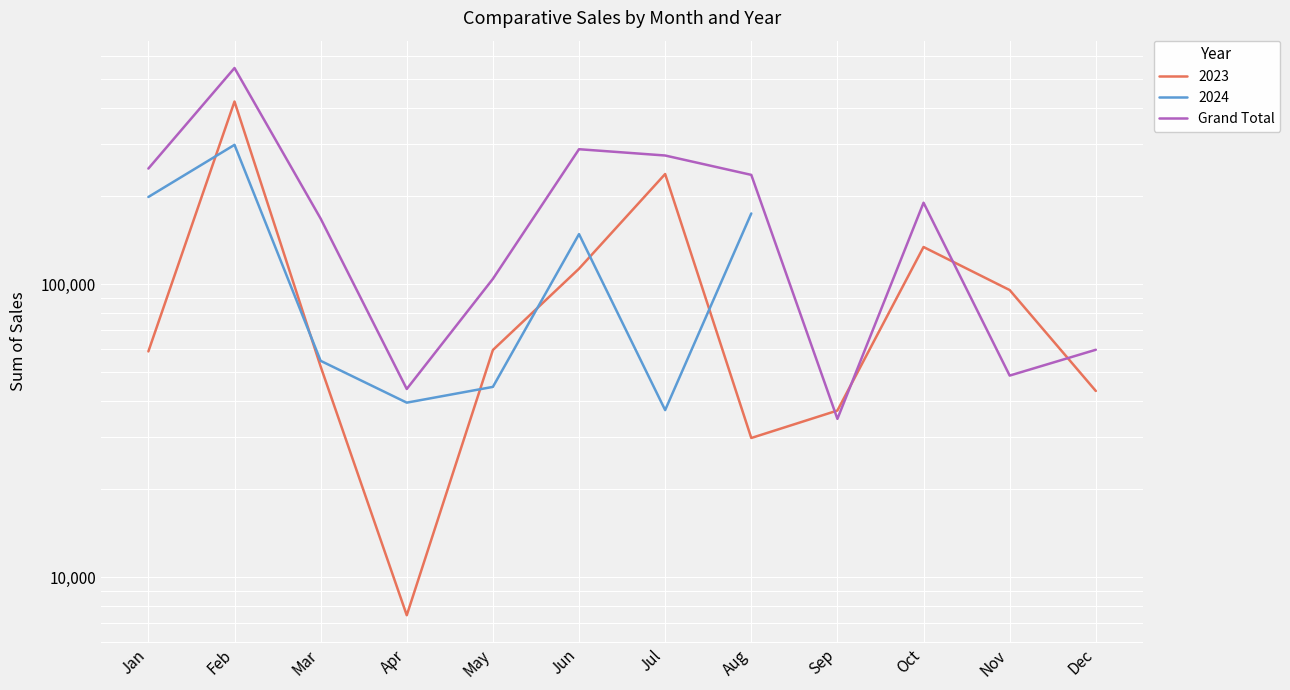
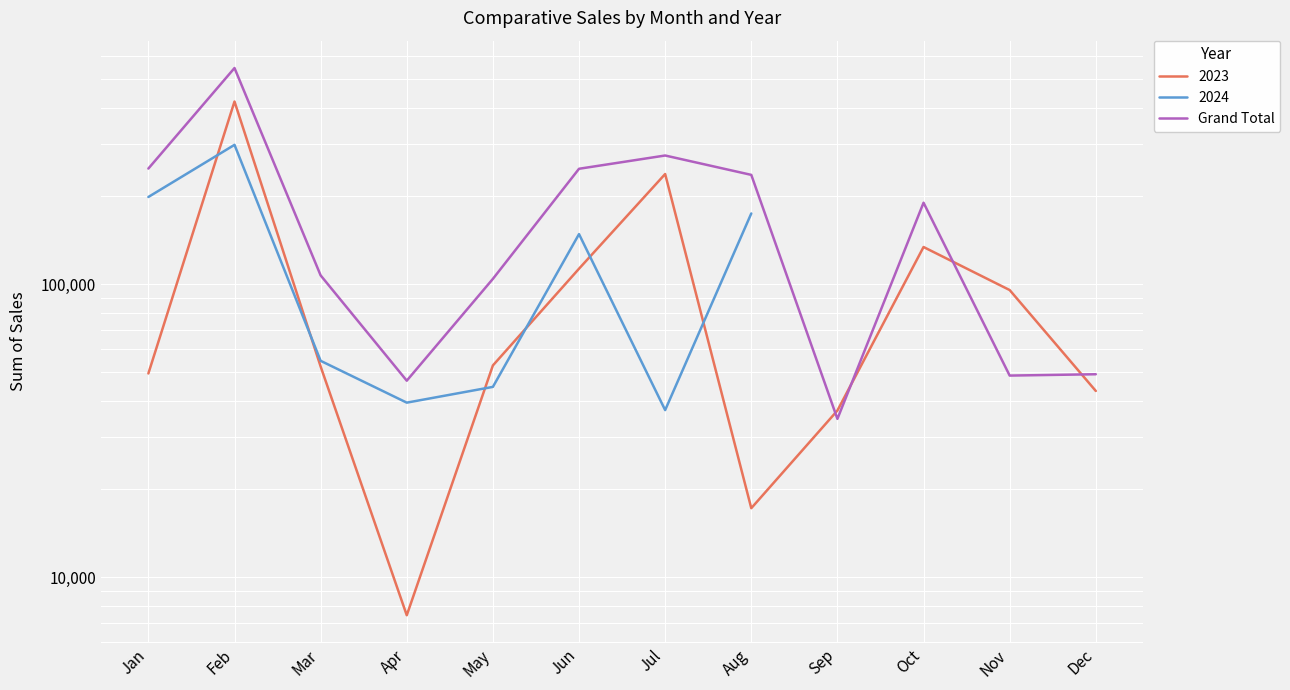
  {
    "2023": {
-     "Jan": "59,000",
+     "Jan": "50,000",
      "Feb": "420,000",
      "Mar": "52,000",
      "Apr": "7,400",
-     "May": "60,000",
+     "May": "53,000",
      "Jun": "113,000",
      "Jul": "240,000",
-     "Aug": "30,000",
+     "Aug": "17,000",
      "Sep": "37,000",
      "Oct": "130,000",
      "Nov": "96,000",
      "Dec": "43,000"
    },
    "2024": {
      "Jan": "200,000",
      "Feb": "300,000",
      "Mar": "55,000",
      "Apr": "39,000",
      "May": "45,000",
      "Jun": "150,000",
      "Jul": "37,000",
      "Aug": "170,000"
    },
    "Grand Total": {
      "Jan": "250,000",
      "Feb": "550,000",
-     "Mar": "170,000",
-     "Apr": "44,000",
+     "Mar": "107,000",
+     "Apr": "47,000",
      "May": "104,000",
-     "Jun": "290,000",
+     "Jun": "250,000",
      "Jul": "270,000",
      "Aug": "240,000",
      "Sep": "35,000",
      "Oct": "190,000",
      "Nov": "49,000",
-     "Dec": "60,000"
+     "Dec": "49,000"
    }
  }
